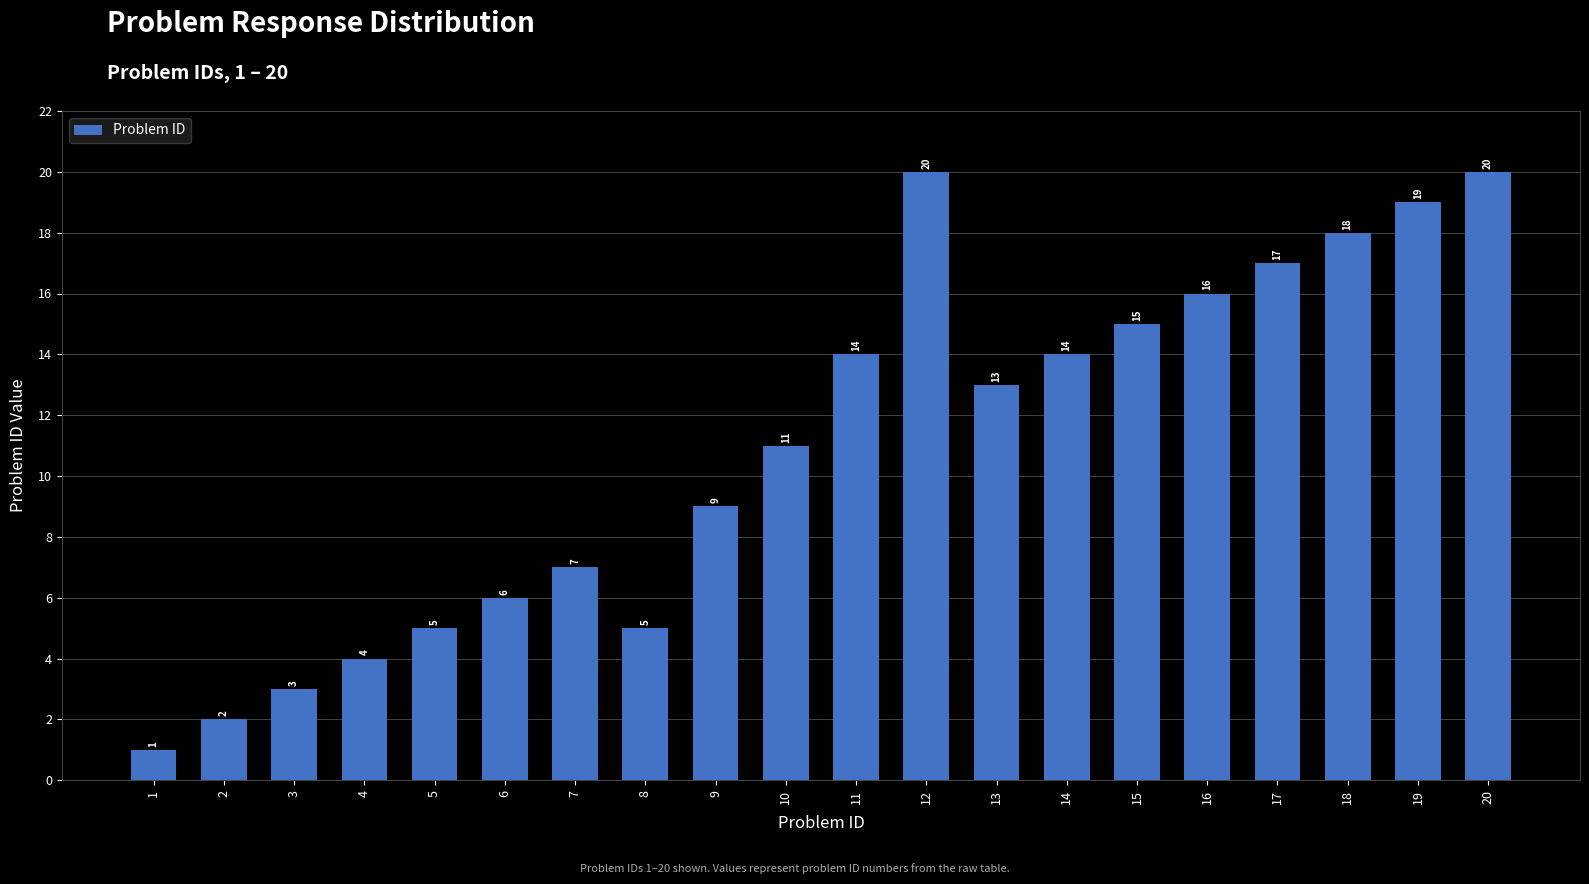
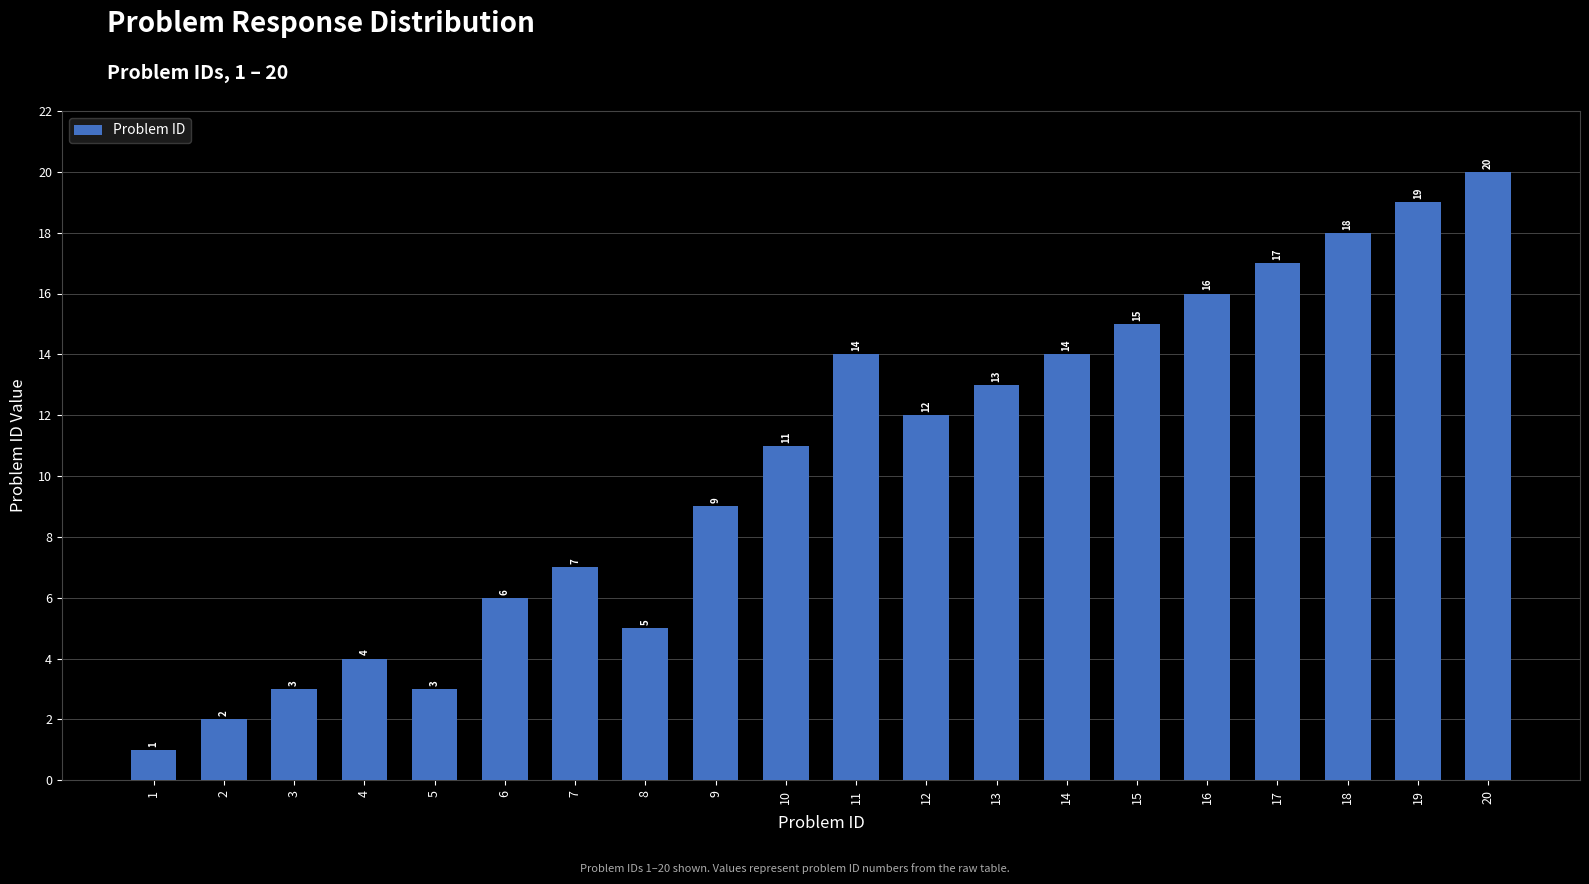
  {
    "1": 1,
    "2": 2,
    "3": 3,
    "4": 4,
-   "5": 5,
+   "5": 3,
    "6": 6,
    "7": 7,
    "8": 5,
    "9": 9,
    "10": 11,
    "11": 14,
-   "12": 20,
+   "12": 12,
    "13": 13,
    "14": 14,
    "15": 15,
    "16": 16,
    "17": 17,
    "18": 18,
    "19": 19,
    "20": 20
  }
